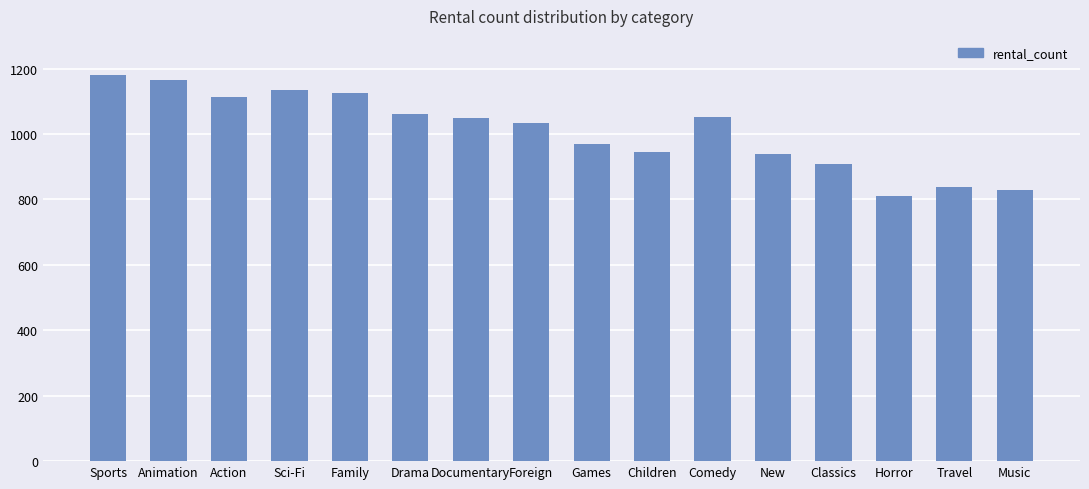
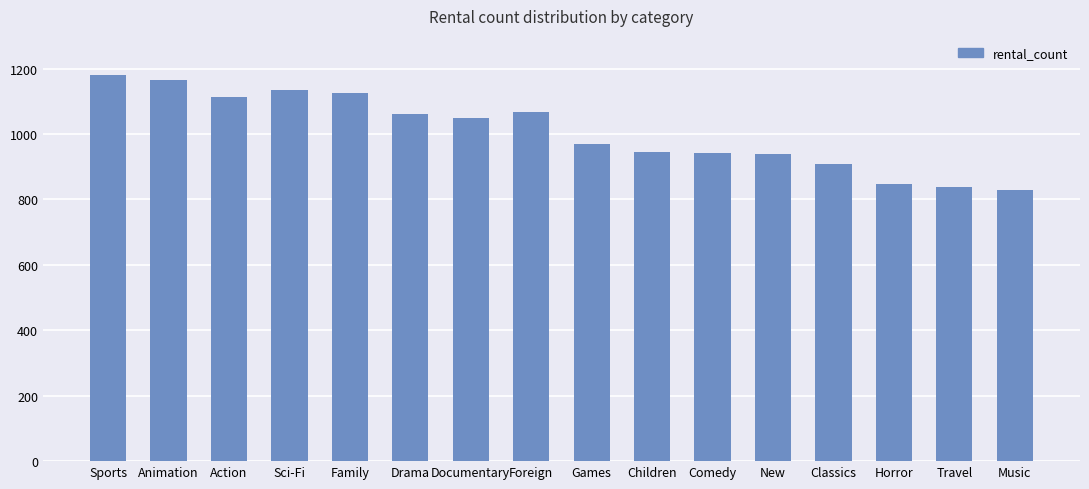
  {
    "Sports": 1180,
    "Animation": 1170,
    "Action": 1110,
    "Sci-Fi": 1140,
    "Family": 1120,
    "Drama": 1060,
    "Documentary": 1050,
-   "Foreign": 1030,
+   "Foreign": 1070,
    "Games": 970,
    "Children": 950,
-   "Comedy": 1050,
+   "Comedy": 940,
    "New": 940,
    "Classics": 910,
-   "Horror": 810,
+   "Horror": 850,
    "Travel": 840,
    "Music": 830
  }
